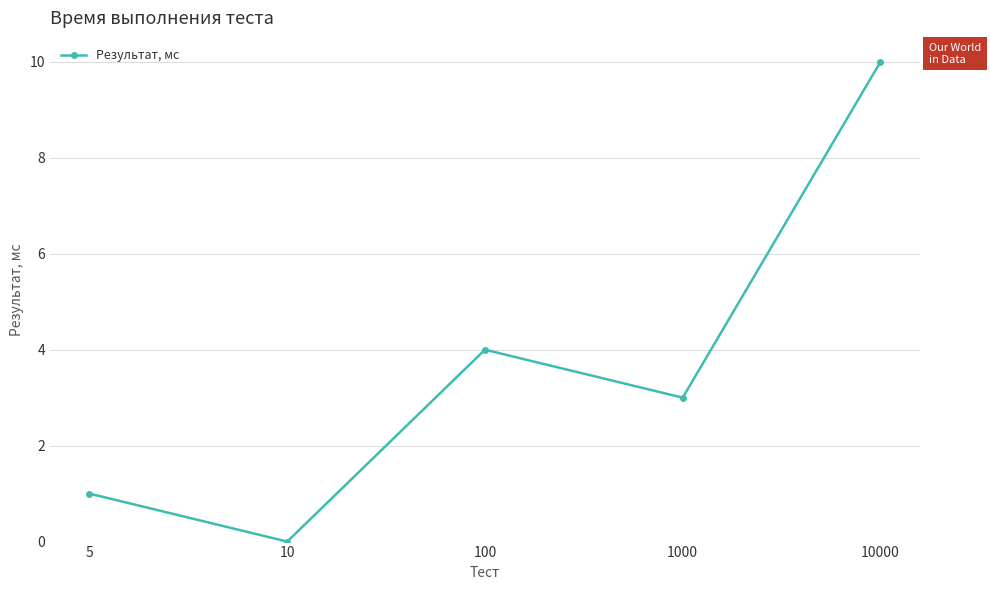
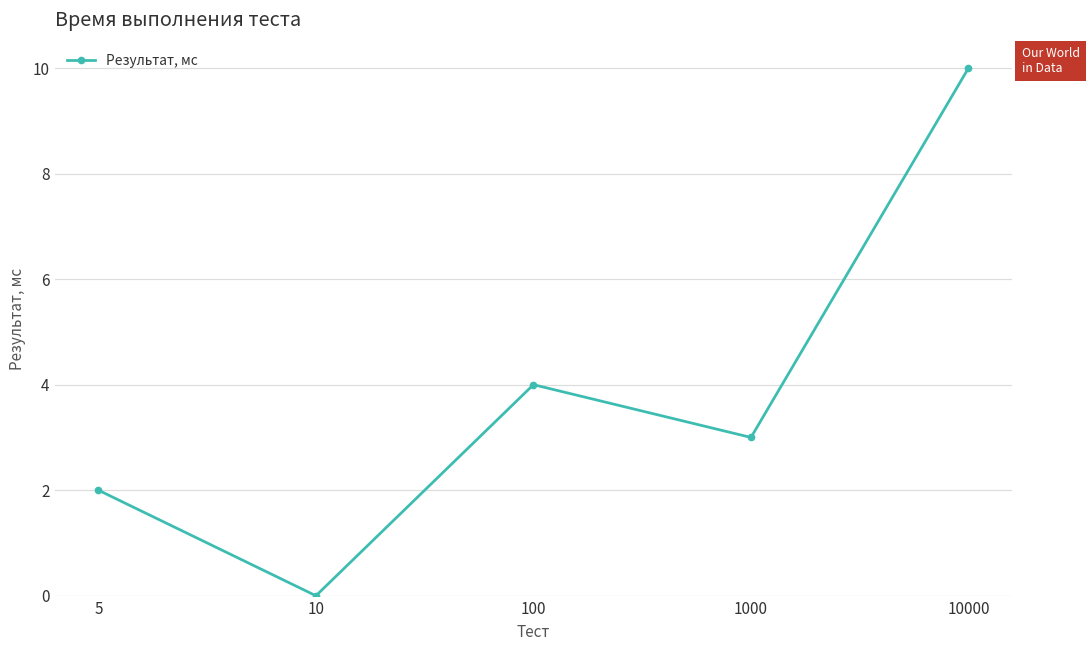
  {
-   "5": 1,
+   "5": 2,
    "10": 0,
    "100": 4,
    "1000": 3,
    "10000": 10
  }
